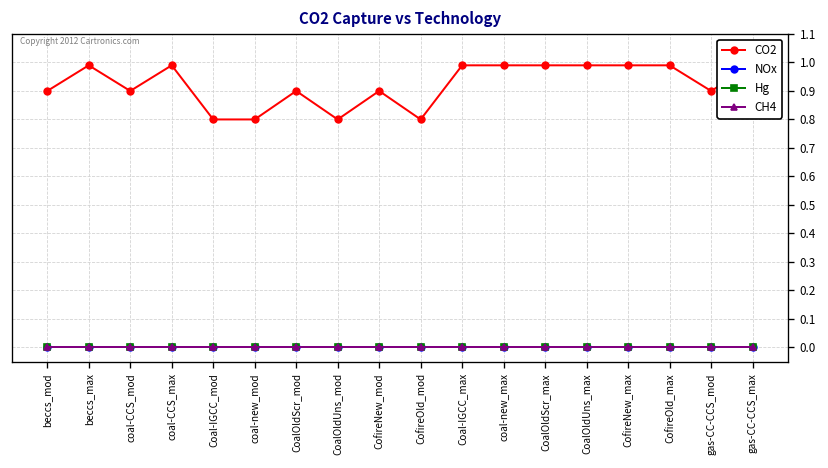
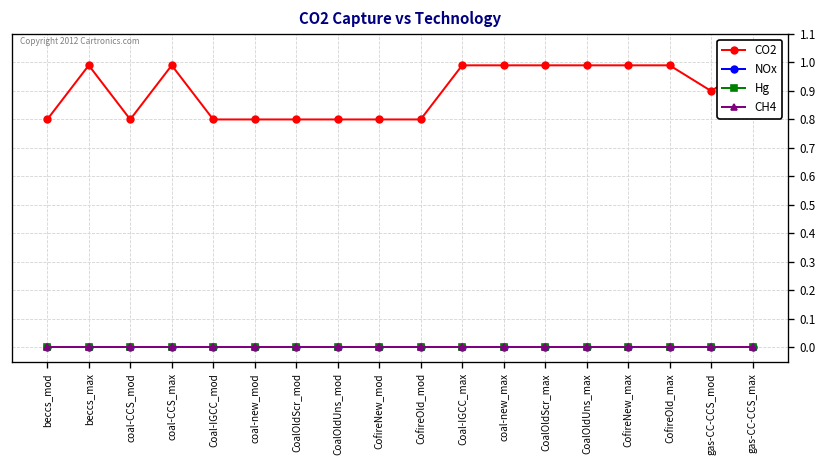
  {
    "CO2": {
-     "beccs_mod": 0.9,
-     "coal-CCS_mod": 0.9,
+     "beccs_mod": 0.8,
+     "coal-CCS_mod": 0.8,
      "coal-CCS_max": 1.0,
      "Coal-IGCC_mod": 0.8,
      "coal-new_mod": 0.8,
-     "CoalOldScr_mod": 0.9,
+     "CoalOldScr_mod": 0.8,
      "CoalOldUns_mod": 0.8,
-     "CofireNew_mod": 0.9,
+     "CofireNew_mod": 0.8,
      "CofireOld_mod": 0.8,
      "Coal-IGCC_max": 1.0,
      "coal-new_max": 1.0,
      "CoalOldScr_max": 1.0,
      "CoalOldUns_max": 1.0,
      "CofireNew_max": 1.0,
      "CofireOld_max": 1.0,
      "gas-CC-CCS_mod": 0.9
    },
    "CH4": {
      "beccs_mod": 0.0,
      "beccs_max": 0.0,
      "coal-CCS_mod": 0.0,
      "coal-CCS_max": 0.0,
      "Coal-IGCC_mod": 0.0,
      "coal-new_mod": 0.0,
      "CoalOldScr_mod": 0.0,
      "CoalOldUns_mod": 0.0,
      "CofireNew_mod": 0.0,
      "CofireOld_mod": 0.0,
      "Coal-IGCC_max": 0.0,
      "coal-new_max": 0.0,
      "CoalOldScr_max": 0.0,
      "CoalOldUns_max": 0.0,
      "CofireNew_max": 0.0,
      "CofireOld_max": 0.0,
      "gas-CC-CCS_mod": 0.0,
      "gas-CC-CCS_max": 0.0
    }
  }
